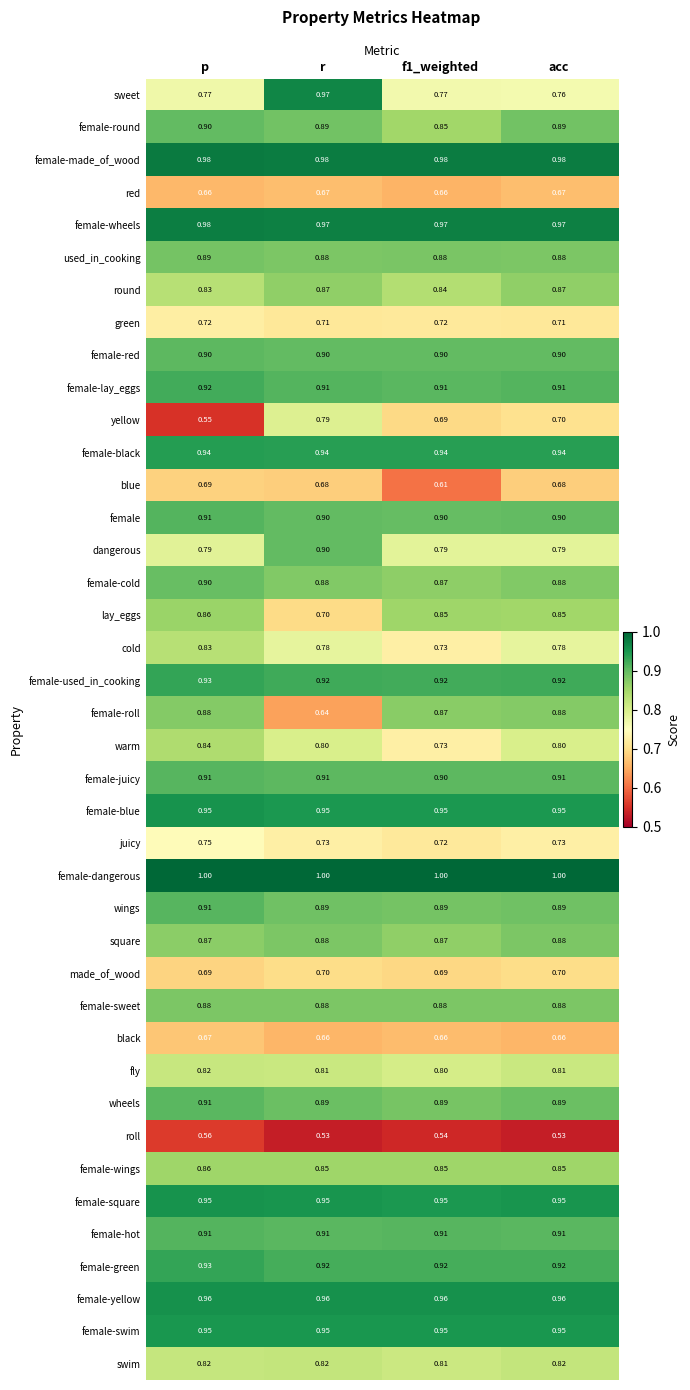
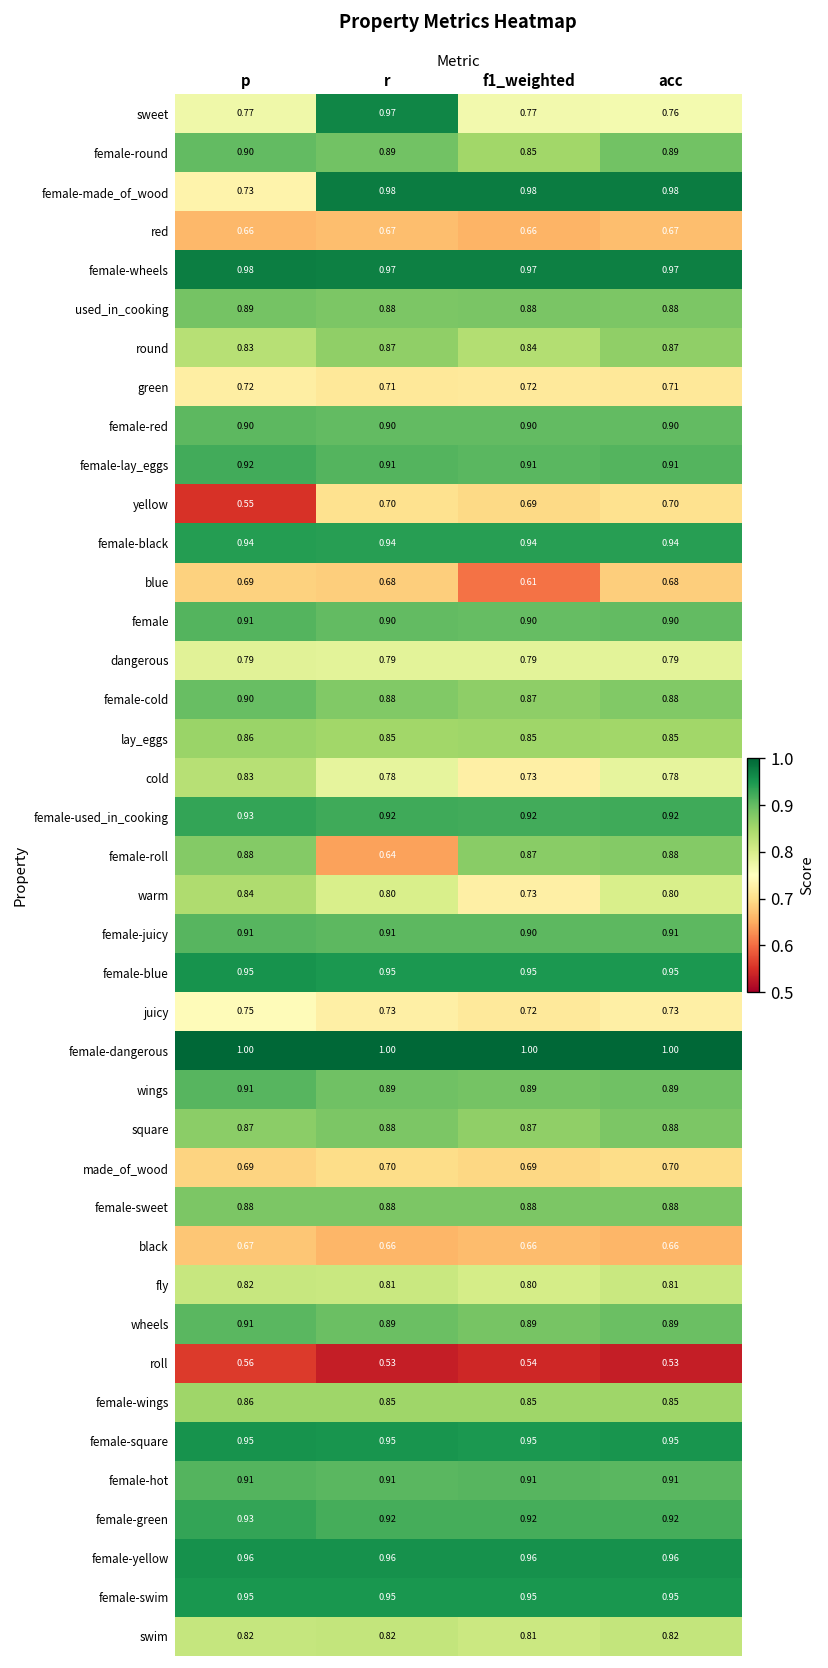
  {
    "sweet": {
      "p": 0.77,
      "r": 0.97,
      "f1_weighted": 0.77,
      "acc": 0.76
    },
    "female-round": {
      "p": 0.90,
      "r": 0.89,
      "f1_weighted": 0.85,
      "acc": 0.89
    },
    "female-made_of_wood": {
-     "p": 0.98,
+     "p": 0.73,
      "r": 0.98,
      "f1_weighted": 0.98,
      "acc": 0.98
    },
    "red": {
      "p": 0.66,
      "r": 0.67,
      "f1_weighted": 0.66,
      "acc": 0.67
    },
    "female-wheels": {
      "p": 0.98,
      "r": 0.97,
      "f1_weighted": 0.97,
      "acc": 0.97
    },
    "used_in_cooking": {
      "p": 0.89,
      "r": 0.88,
      "f1_weighted": 0.88,
      "acc": 0.88
    },
    "round": {
      "p": 0.83,
      "r": 0.87,
      "f1_weighted": 0.84,
      "acc": 0.87
    },
    "green": {
      "p": 0.72,
      "r": 0.71,
      "f1_weighted": 0.72,
      "acc": 0.71
    },
    "female-red": {
      "p": 0.90,
      "r": 0.90,
      "f1_weighted": 0.90,
      "acc": 0.90
    },
    "female-lay_eggs": {
      "p": 0.92,
      "r": 0.91,
      "f1_weighted": 0.91,
      "acc": 0.91
    },
    "yellow": {
      "p": 0.55,
-     "r": 0.79,
+     "r": 0.70,
      "f1_weighted": 0.69,
      "acc": 0.70
    },
    "female-black": {
      "p": 0.94,
      "r": 0.94,
      "f1_weighted": 0.94,
      "acc": 0.94
    },
    "blue": {
      "p": 0.69,
      "r": 0.68,
      "f1_weighted": 0.61,
      "acc": 0.68
    },
    "female": {
      "p": 0.91,
      "r": 0.90,
      "f1_weighted": 0.90,
      "acc": 0.90
    },
    "dangerous": {
      "p": 0.79,
-     "r": 0.90,
+     "r": 0.79,
      "f1_weighted": 0.79,
      "acc": 0.79
    },
    "female-cold": {
      "p": 0.90,
      "r": 0.88,
      "f1_weighted": 0.87,
      "acc": 0.88
    },
    "lay_eggs": {
      "p": 0.86,
-     "r": 0.70,
+     "r": 0.85,
      "f1_weighted": 0.85,
      "acc": 0.85
    },
    "cold": {
      "p": 0.83,
      "r": 0.78,
      "f1_weighted": 0.73,
      "acc": 0.78
    },
    "female-used_in_cooking": {
      "p": 0.93,
      "r": 0.92,
      "f1_weighted": 0.92,
      "acc": 0.92
    },
    "female-roll": {
      "p": 0.88,
      "r": 0.64,
      "f1_weighted": 0.87,
      "acc": 0.88
    },
    "warm": {
      "p": 0.84,
      "r": 0.80,
      "f1_weighted": 0.73,
      "acc": 0.80
    },
    "female-juicy": {
      "p": 0.91,
      "r": 0.91,
      "f1_weighted": 0.90,
      "acc": 0.91
    },
    "female-blue": {
      "p": 0.95,
      "r": 0.95,
      "f1_weighted": 0.95,
      "acc": 0.95
    },
    "juicy": {
      "p": 0.75,
      "r": 0.73,
      "f1_weighted": 0.72,
      "acc": 0.73
    },
    "female-dangerous": {
      "p": 1.00,
      "r": 1.00,
      "f1_weighted": 1.00,
      "acc": 1.00
    },
    "wings": {
      "p": 0.91,
      "r": 0.89,
      "f1_weighted": 0.89,
      "acc": 0.89
    },
    "square": {
      "p": 0.87,
      "r": 0.88,
      "f1_weighted": 0.87,
      "acc": 0.88
    },
    "made_of_wood": {
      "p": 0.69,
      "r": 0.70,
      "f1_weighted": 0.69,
      "acc": 0.70
    },
    "female-sweet": {
      "p": 0.88,
      "r": 0.88,
      "f1_weighted": 0.88,
      "acc": 0.88
    },
    "black": {
      "p": 0.67,
      "r": 0.66,
      "f1_weighted": 0.66,
      "acc": 0.66
    },
    "fly": {
      "p": 0.82,
      "r": 0.81,
      "f1_weighted": 0.80,
      "acc": 0.81
    },
    "wheels": {
      "p": 0.91,
      "r": 0.89,
      "f1_weighted": 0.89,
      "acc": 0.89
    },
    "roll": {
      "p": 0.56,
      "r": 0.53,
      "f1_weighted": 0.54,
      "acc": 0.53
    },
    "female-wings": {
      "p": 0.86,
      "r": 0.85,
      "f1_weighted": 0.85,
      "acc": 0.85
    },
    "female-square": {
      "p": 0.95,
      "r": 0.95,
      "f1_weighted": 0.95,
      "acc": 0.95
    },
    "female-hot": {
      "p": 0.91,
      "r": 0.91,
      "f1_weighted": 0.91,
      "acc": 0.91
    },
    "female-green": {
      "p": 0.93,
      "r": 0.92,
      "f1_weighted": 0.92,
      "acc": 0.92
    },
    "female-yellow": {
      "p": 0.96,
      "r": 0.96,
      "f1_weighted": 0.96,
      "acc": 0.96
    },
    "female-swim": {
      "p": 0.95,
      "r": 0.95,
      "f1_weighted": 0.95,
      "acc": 0.95
    },
    "swim": {
      "p": 0.82,
      "r": 0.82,
      "f1_weighted": 0.81,
      "acc": 0.82
    }
  }
